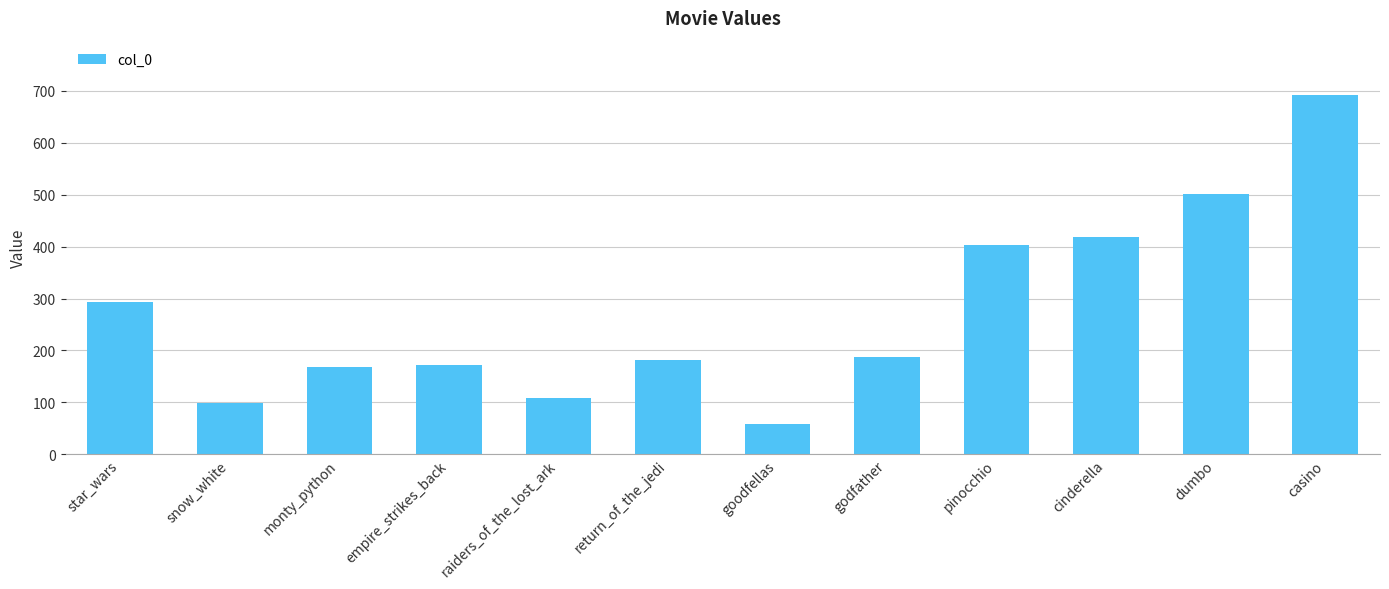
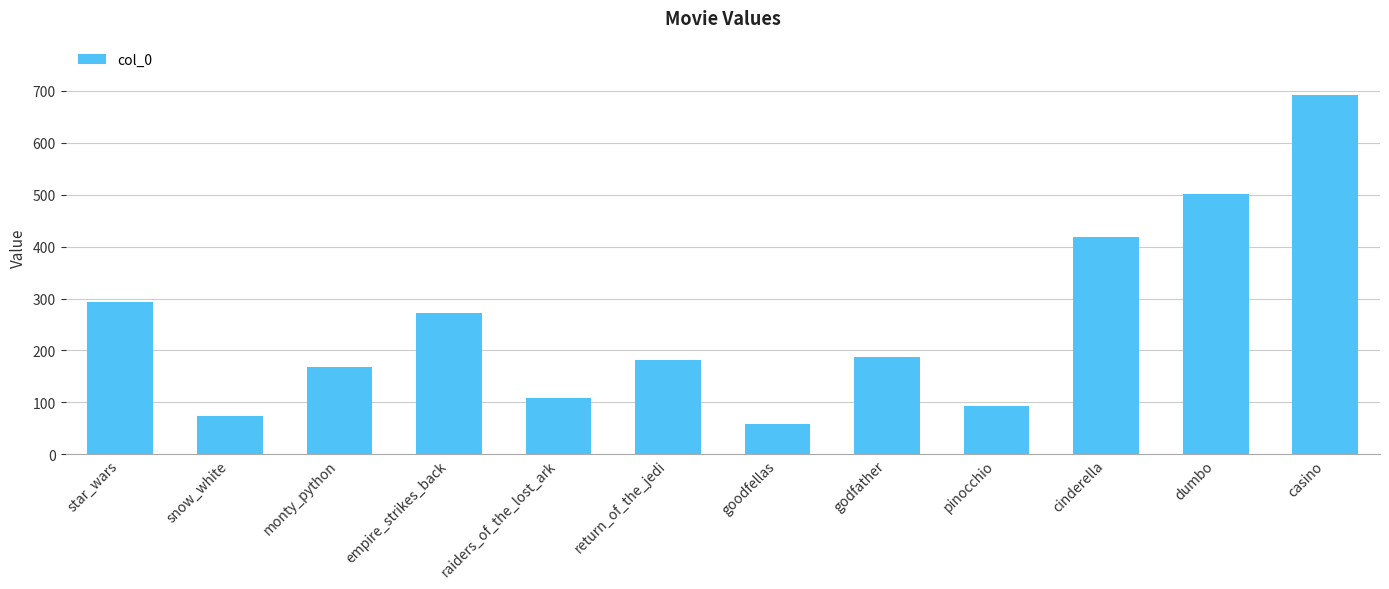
  {
    "star_wars": 290,
-   "snow_white": 100,
+   "snow_white": 70,
    "monty_python": 170,
-   "empire_strikes_back": 170,
+   "empire_strikes_back": 270,
    "raiders_of_the_lost_ark": 110,
    "return_of_the_jedi": 180,
    "goodfellas": 60,
    "godfather": 190,
-   "pinocchio": 400,
+   "pinocchio": 90,
    "cinderella": 420,
    "dumbo": 500,
    "casino": 690
  }
